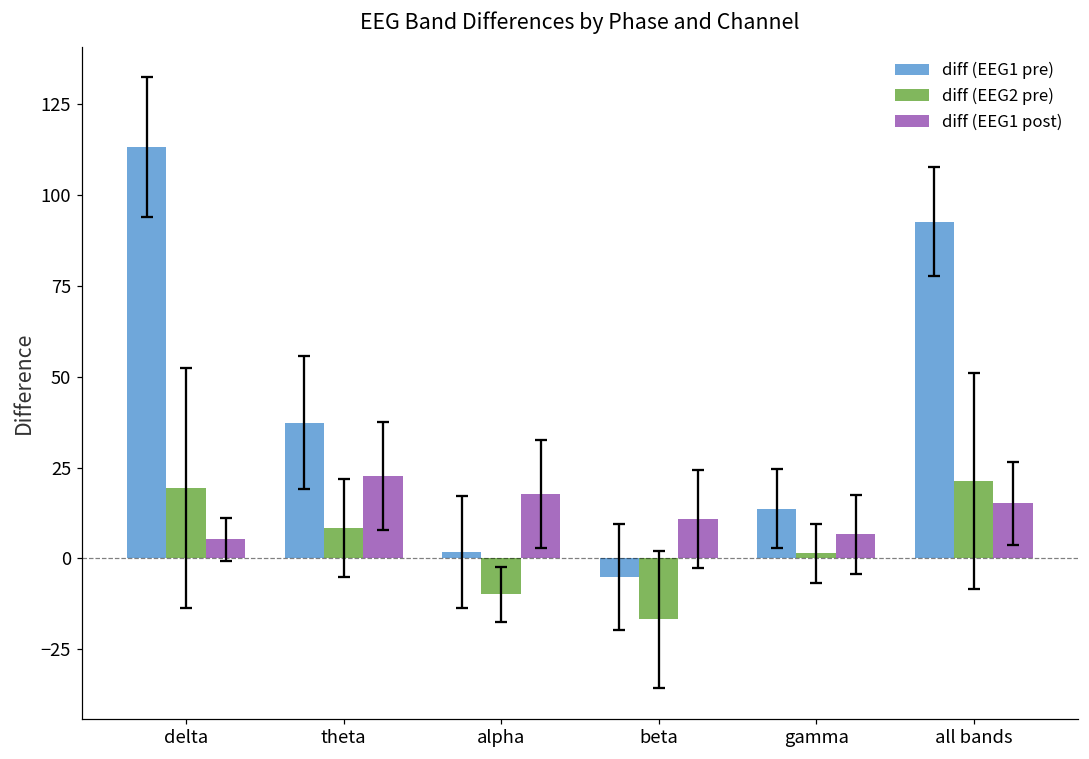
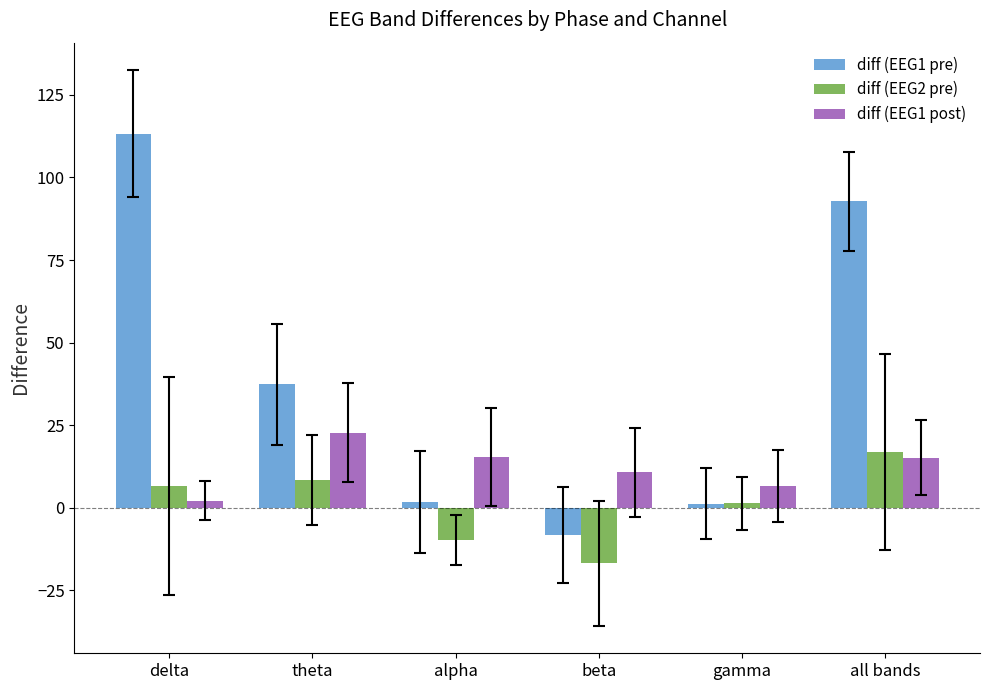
  {
    "diff (EEG1 pre)": {
      "delta": 113,
      "theta": 37,
      "alpha": 2,
-     "beta": -5,
-     "gamma": 14,
+     "beta": -8,
+     "gamma": 1,
      "all bands": 93
    },
    "diff (EEG2 pre)": {
-     "delta": 19,
+     "delta": 6,
      "theta": 8,
      "alpha": -10,
      "beta": -17,
      "gamma": 1,
-     "all bands": 21
+     "all bands": 17
    },
    "diff (EEG1 post)": {
-     "delta": 5,
+     "delta": 2,
      "theta": 23,
-     "alpha": 18,
+     "alpha": 15,
      "beta": 11,
      "gamma": 7,
      "all bands": 15
    }
  }
